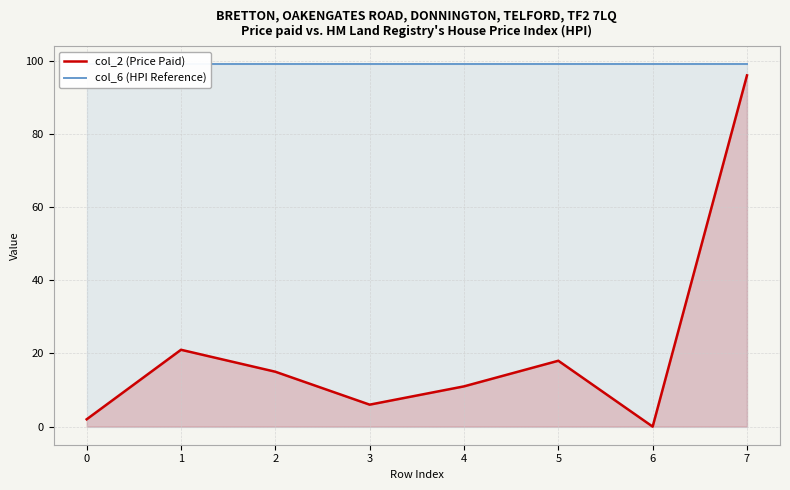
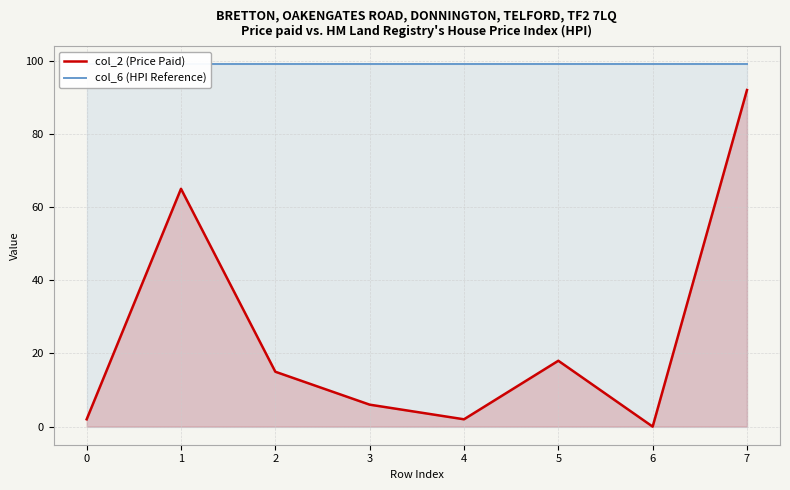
  {
    "col_2 (Price Paid)": {
      "0": 2,
-     "1": 21,
+     "1": 65,
      "2": 15,
      "3": 6,
-     "4": 11,
+     "4": 2,
      "5": 18,
      "6": 0,
-     "7": 96
+     "7": 92
    },
    "col_6 (HPI Reference)": {
      "2": 99,
      "3": 99,
      "4": 99,
      "5": 99,
      "6": 99,
      "7": 99
    }
  }
